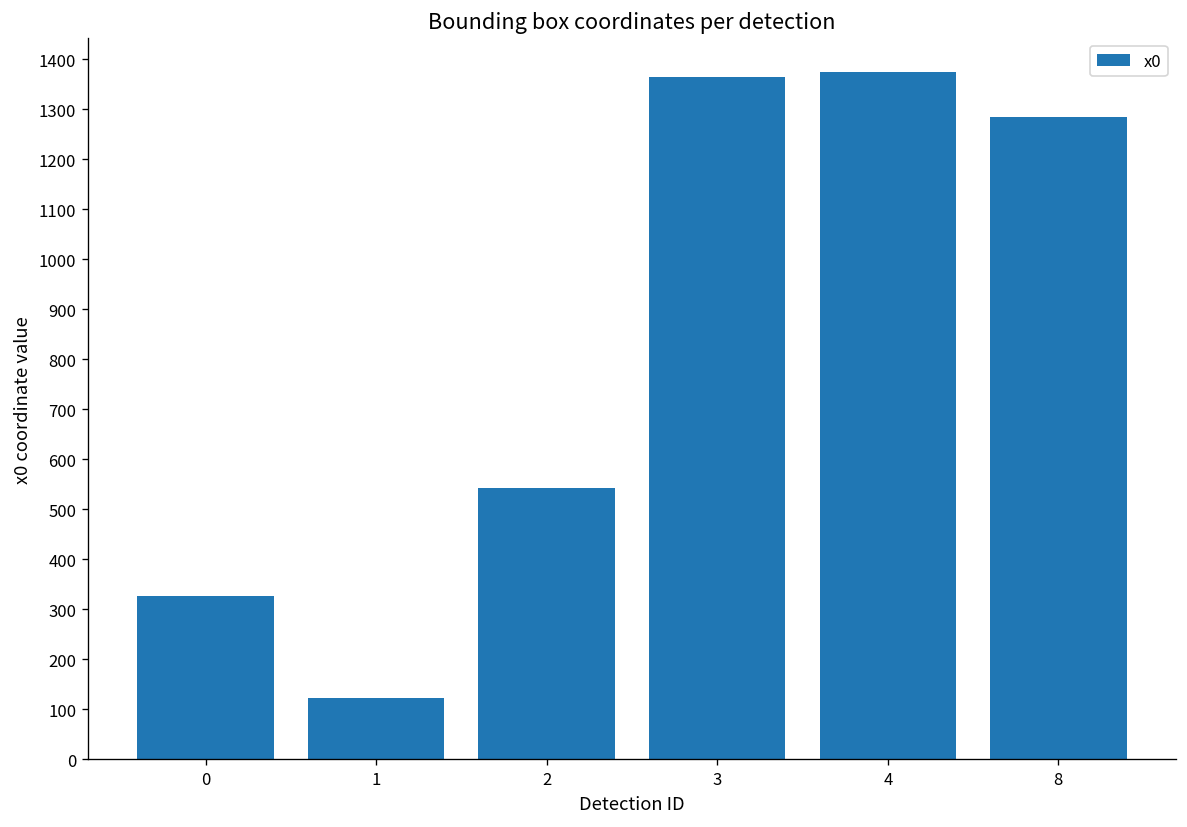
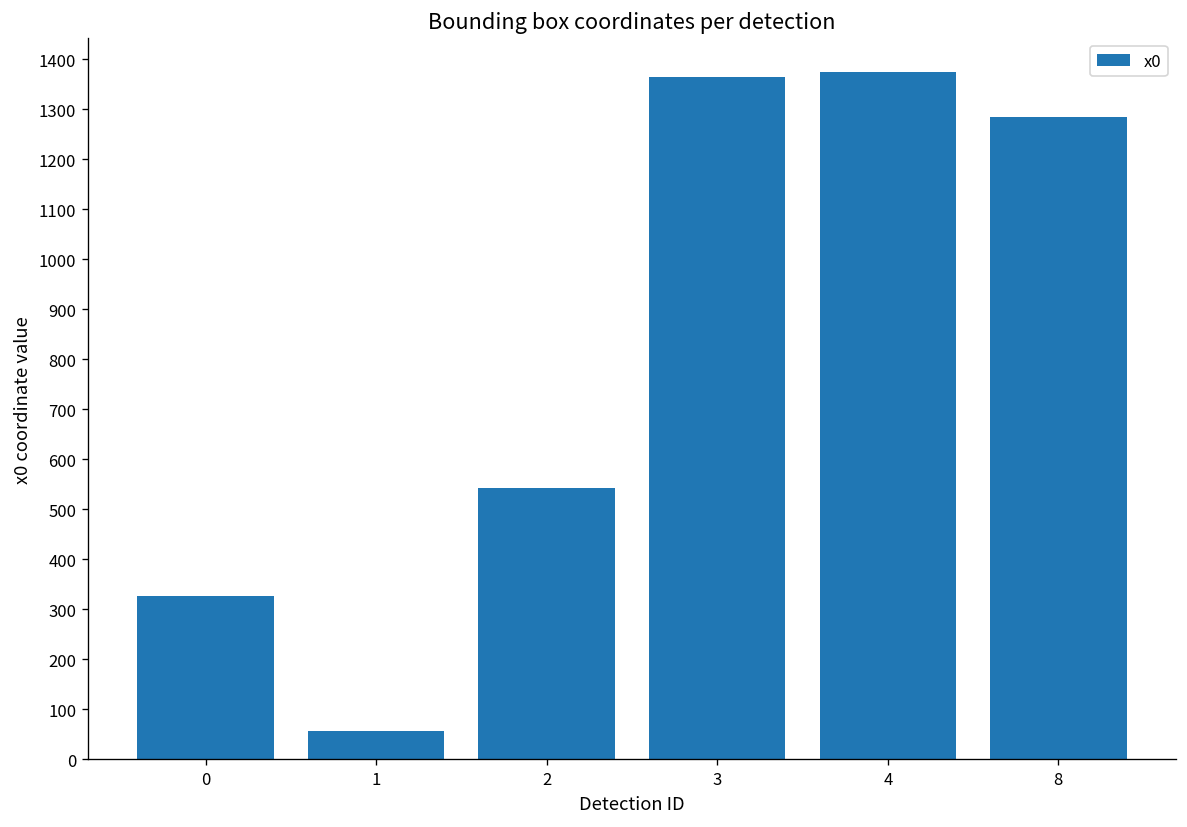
  {
    "0": 330,
-   "1": 120,
+   "1": 60,
    "2": 540,
    "3": 1360,
    "4": 1370,
    "8": 1280
  }
